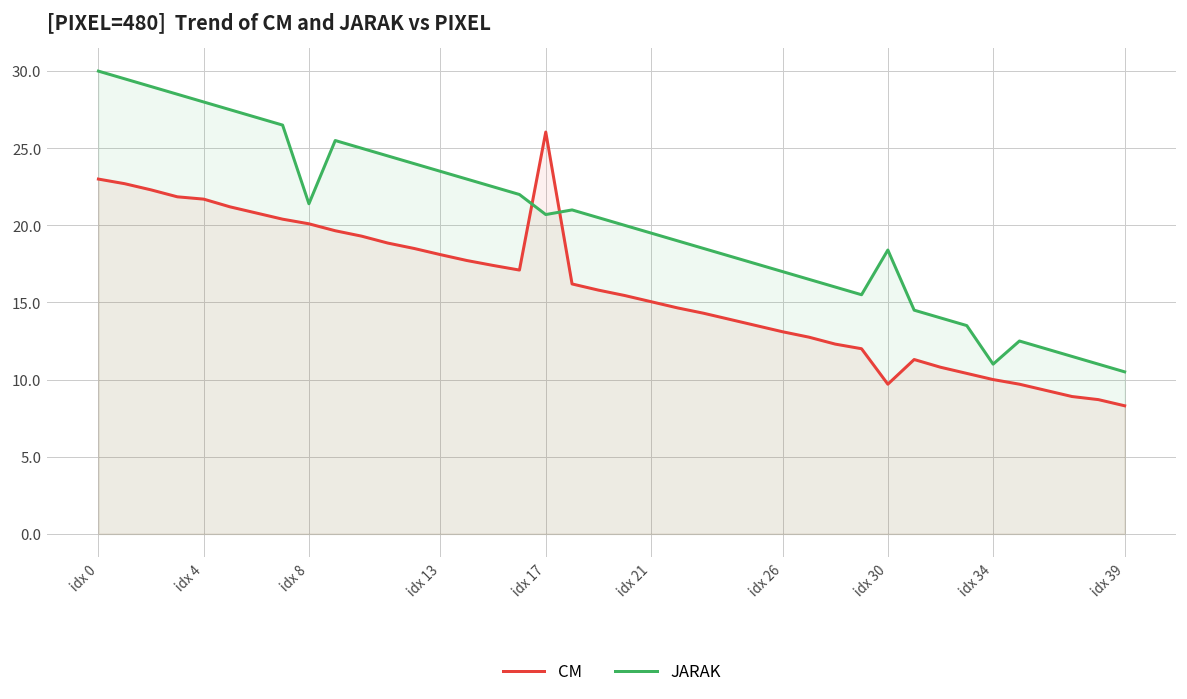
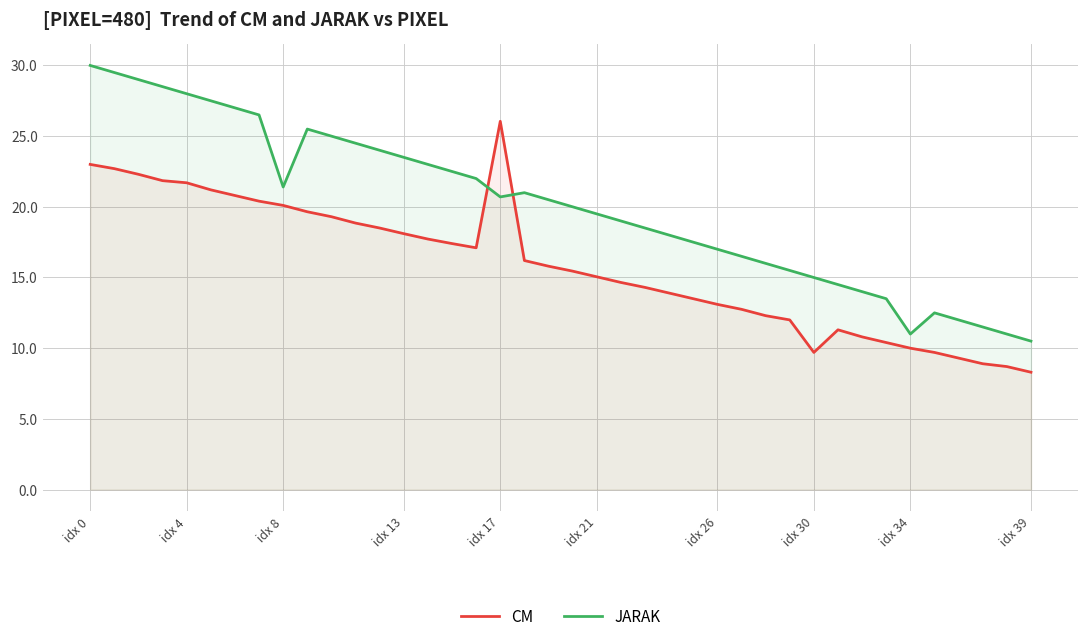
  {
    "CM": {
      "idx 0": 23.0,
      "idx 4": 21.7,
      "idx 8": 20.1,
      "idx 13": 18.1,
      "idx 17": 26.1,
      "idx 21": 15.1,
      "idx 26": 13.1,
      "idx 30": 9.7,
      "idx 34": 10.0,
      "idx 39": 8.3
    },
    "JARAK": {
      "idx 0": 30.0,
      "idx 4": 28.0,
      "idx 8": 21.4,
      "idx 13": 23.5,
      "idx 17": 20.7,
      "idx 21": 19.5,
      "idx 26": 17.0,
-     "idx 30": 18.4,
+     "idx 30": 15.0,
      "idx 34": 11.0,
      "idx 39": 10.5
    }
  }
